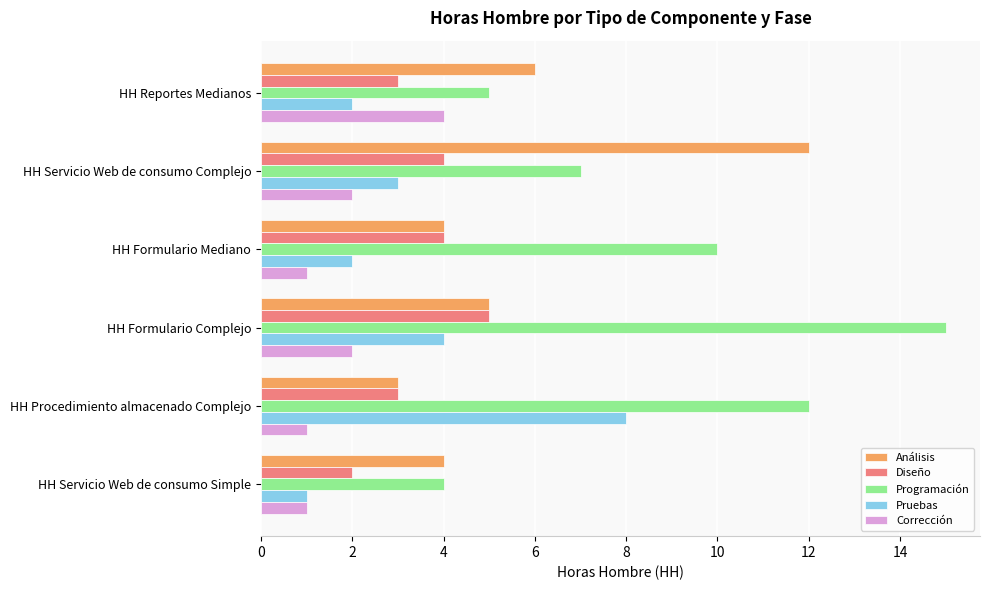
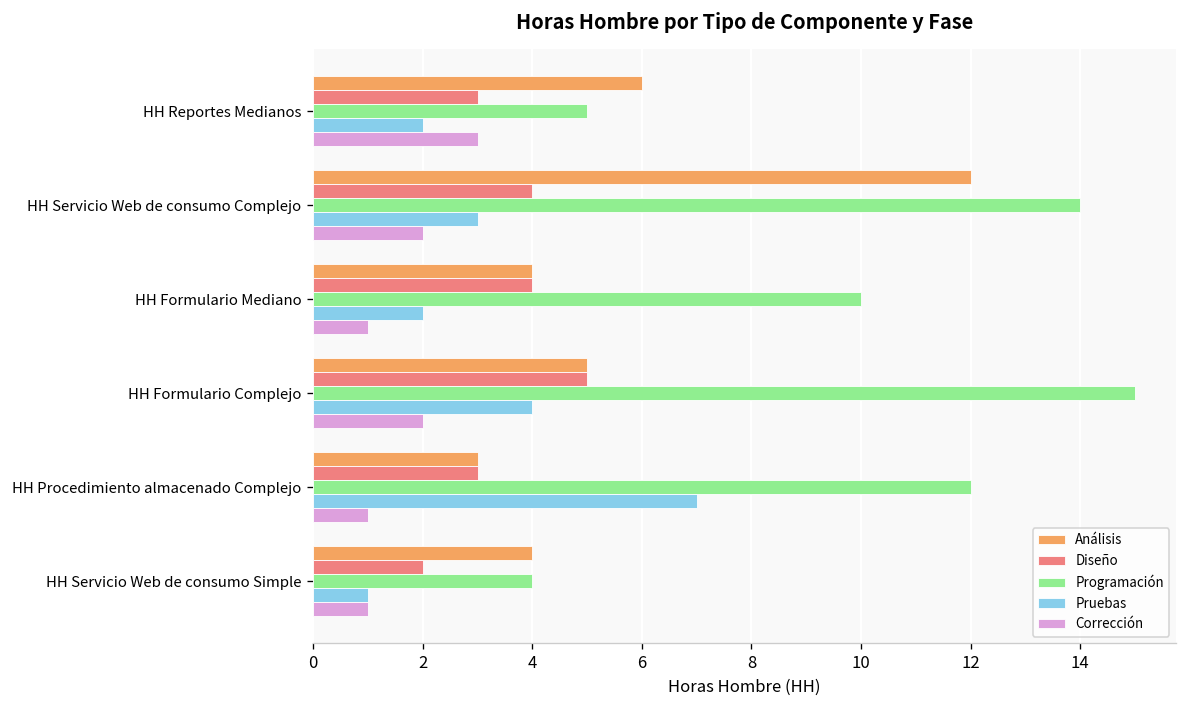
  {
    "Programación": {
      "HH Reportes Medianos": 5,
-     "HH Servicio Web de consumo Complejo": 7,
+     "HH Servicio Web de consumo Complejo": 14,
      "HH Formulario Mediano": 10,
      "HH Formulario Complejo": 15,
      "HH Procedimiento almacenado Complejo": 12,
      "HH Servicio Web de consumo Simple": 4
    },
    "Pruebas": {
      "HH Reportes Medianos": 2,
      "HH Servicio Web de consumo Complejo": 3,
      "HH Formulario Mediano": 2,
      "HH Formulario Complejo": 4,
-     "HH Procedimiento almacenado Complejo": 8,
+     "HH Procedimiento almacenado Complejo": 7,
      "HH Servicio Web de consumo Simple": 1
    },
    "Corrección": {
-     "HH Reportes Medianos": 4,
+     "HH Reportes Medianos": 3,
      "HH Servicio Web de consumo Complejo": 2,
      "HH Formulario Mediano": 1,
      "HH Formulario Complejo": 2,
      "HH Procedimiento almacenado Complejo": 1,
      "HH Servicio Web de consumo Simple": 1
    }
  }
